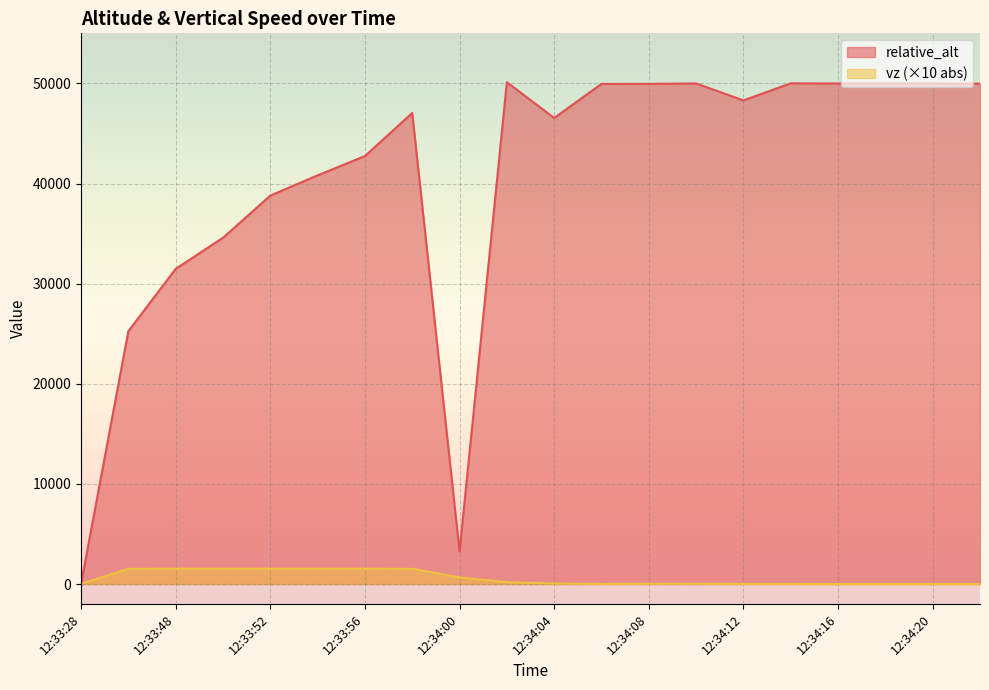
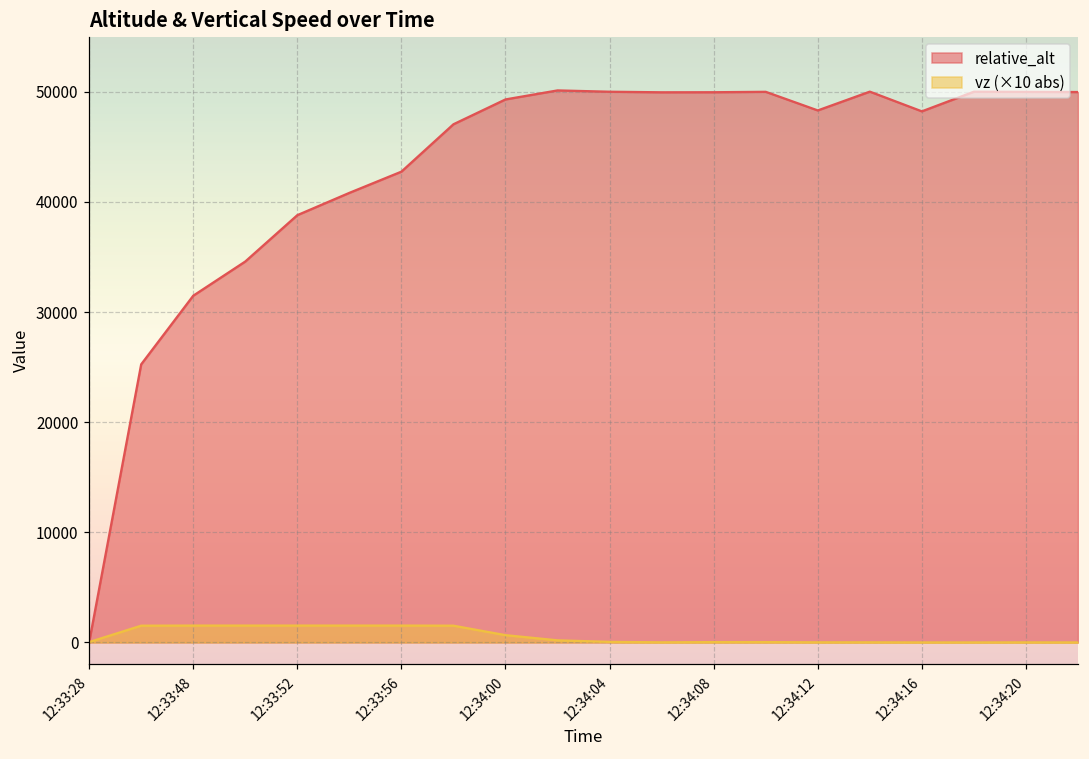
  {
    "relative_alt": {
      "12:33:48": 31500,
      "12:33:52": 38800,
      "12:33:56": 42700,
-     "12:34:00": 3200,
-     "12:34:04": 46500,
+     "12:34:00": 49300,
+     "12:34:04": 50000,
      "12:34:08": 50000,
      "12:34:12": 48300,
-     "12:34:16": 50000
+     "12:34:16": 48200
    },
    "vz (×10 abs)": {
      "12:33:48": 1500,
      "12:33:52": 1500,
      "12:33:56": 1500,
      "12:34:00": 700,
      "12:34:04": 100,
      "12:34:08": 0,
      "12:34:12": 0,
      "12:34:16": 0,
      "12:34:20": 0
    }
  }
